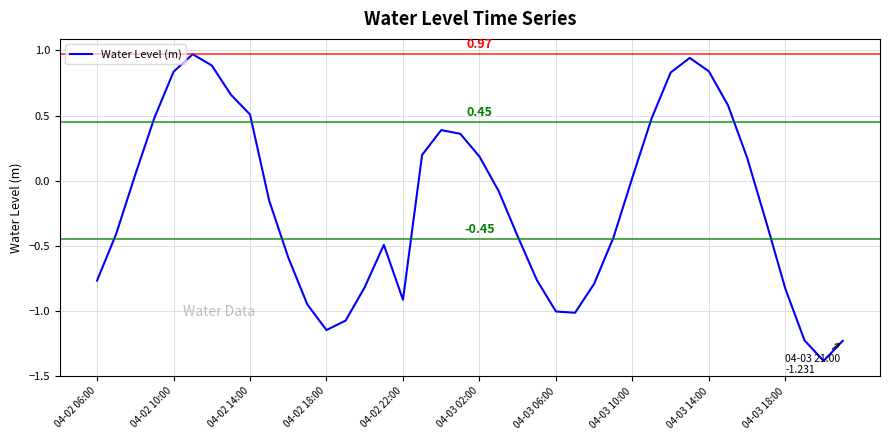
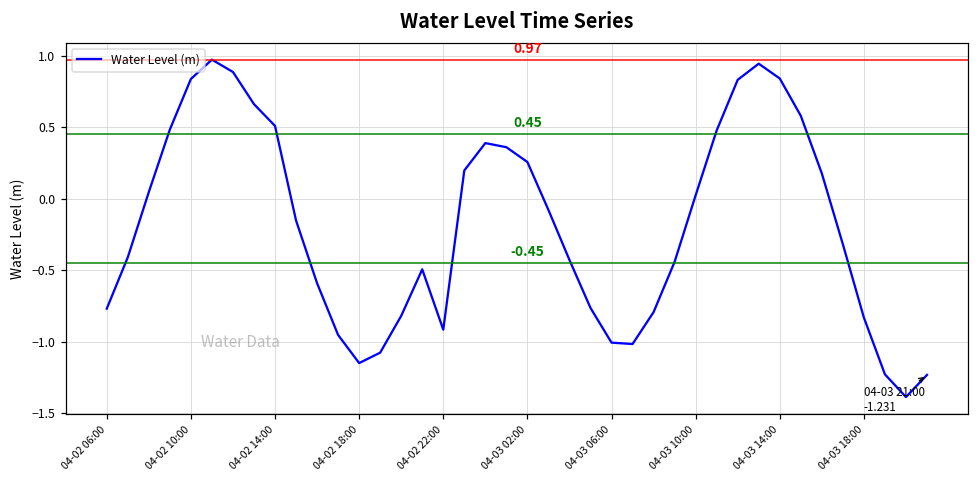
  {
    "04-02 06:00": -0.77,
    "04-02 10:00": 0.84,
    "04-02 14:00": 0.51,
    "04-02 18:00": -1.15,
    "04-02 22:00": -0.91,
-   "04-03 02:00": 0.19,
+   "04-03 02:00": 0.26,
    "04-03 06:00": -1.01,
    "04-03 10:00": 0.02,
    "04-03 14:00": 0.84,
    "04-03 18:00": -0.83
  }
